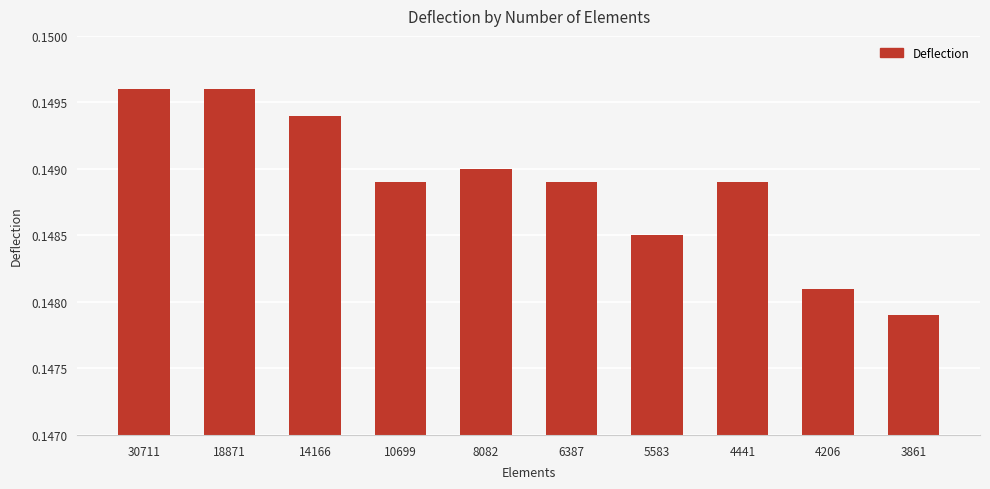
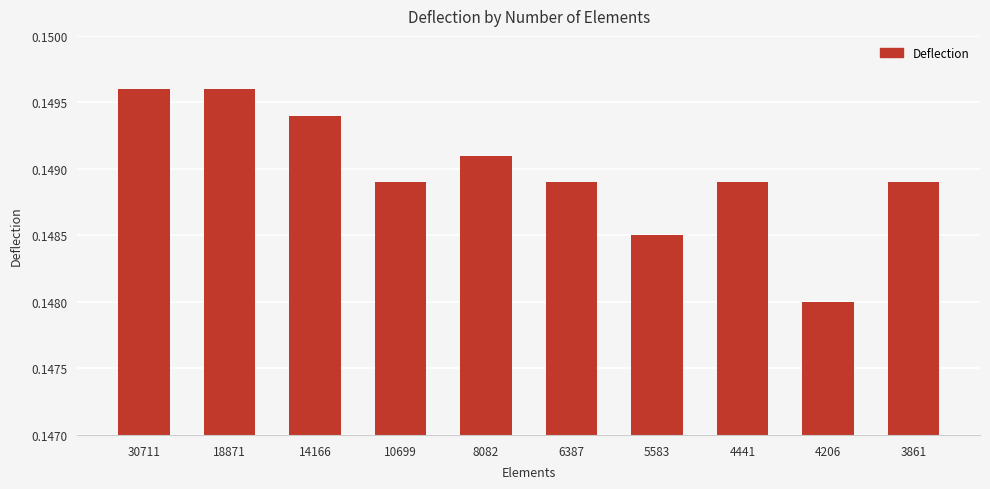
  {
    "30711": 0.1496,
    "18871": 0.1496,
    "14166": 0.1494,
    "10699": 0.1489,
-   "8082": 0.1490,
+   "8082": 0.1491,
    "6387": 0.1489,
    "5583": 0.1485,
    "4441": 0.1489,
-   "4206": 0.1481,
-   "3861": 0.1479
+   "4206": 0.1480,
+   "3861": 0.1489
  }
